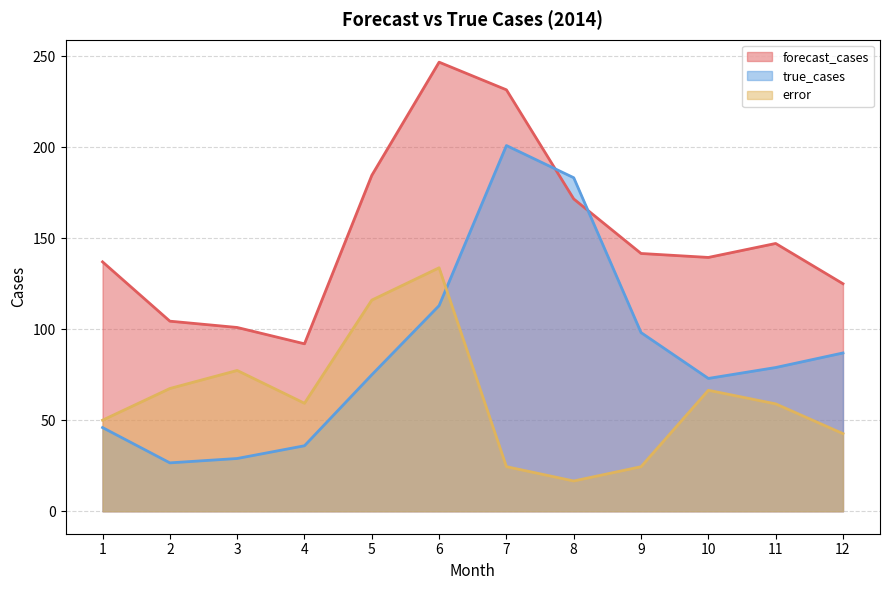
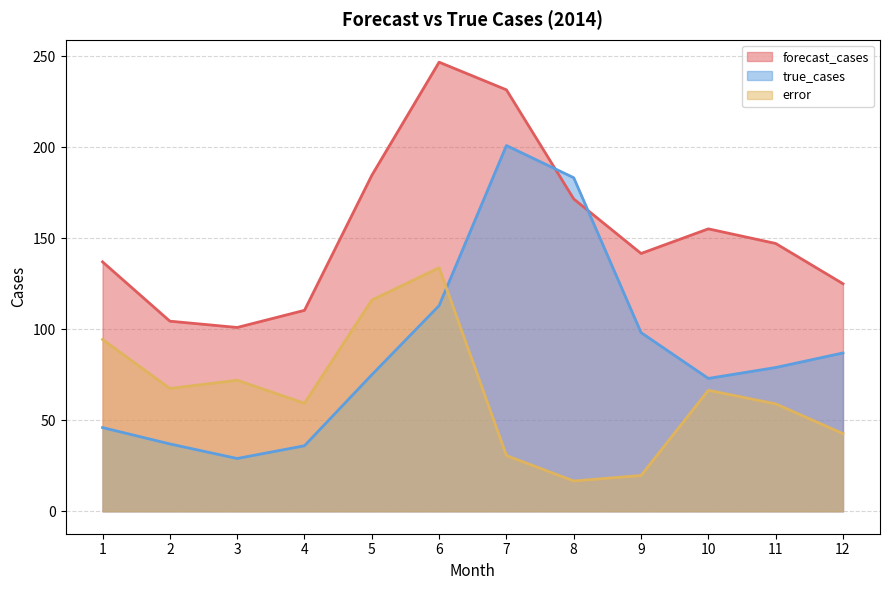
  {
    "forecast_cases": {
      "1": 137,
      "2": 104,
      "3": 101,
-     "4": 92,
+     "4": 110,
      "5": 185,
      "6": 247,
      "7": 232,
      "8": 172,
      "9": 142,
-     "10": 139,
+     "10": 155,
      "11": 147,
      "12": 125
    },
    "true_cases": {
      "1": 46,
-     "2": 27,
+     "2": 37,
      "3": 29,
      "4": 36,
      "5": 75,
      "6": 113,
      "7": 201,
      "8": 183,
      "9": 98,
      "10": 73,
      "11": 79,
      "12": 87
    },
    "error": {
-     "1": 50,
+     "1": 94,
      "2": 67,
-     "3": 77,
+     "3": 72,
      "4": 59,
      "5": 116,
      "6": 134,
-     "7": 25,
+     "7": 31,
      "8": 17,
-     "9": 24,
+     "9": 20,
      "10": 66,
      "11": 59,
      "12": 43
    }
  }
